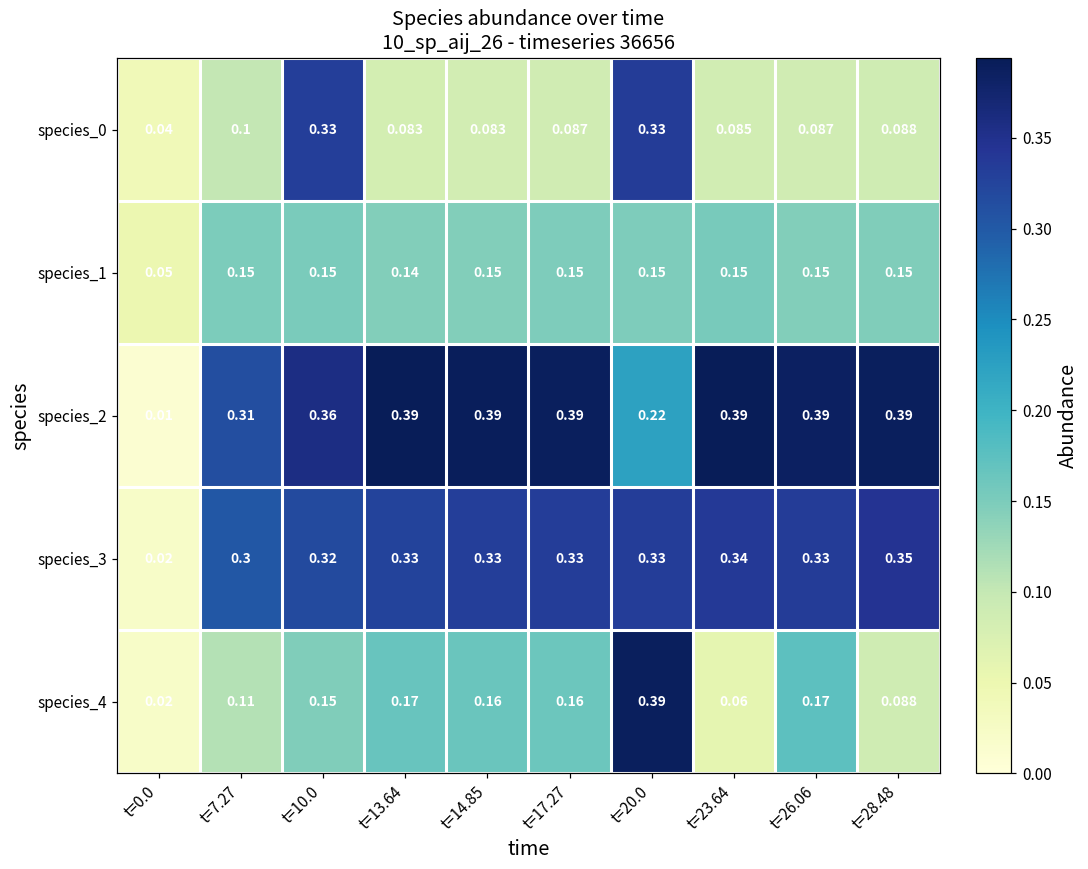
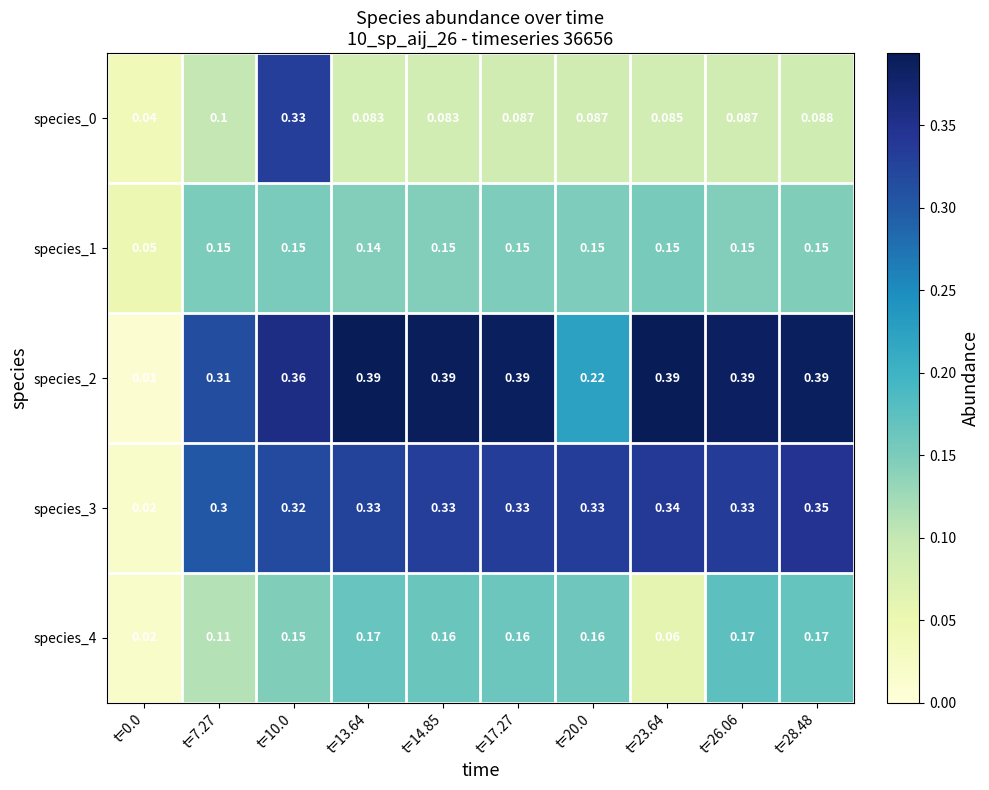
  {
    "species_0": {
      "t=0.0": 0.04,
      "t=7.27": 0.1,
      "t=10.0": 0.33,
      "t=13.64": 0.083,
      "t=14.85": 0.083,
      "t=17.27": 0.087,
-     "t=20.0": 0.33,
+     "t=20.0": 0.087,
      "t=23.64": 0.085,
      "t=26.06": 0.087,
      "t=28.48": 0.088
    },
    "species_1": {
      "t=0.0": 0.05,
      "t=7.27": 0.15,
      "t=10.0": 0.15,
      "t=13.64": 0.14,
      "t=14.85": 0.15,
      "t=17.27": 0.15,
      "t=20.0": 0.15,
      "t=23.64": 0.15,
      "t=26.06": 0.15,
      "t=28.48": 0.15
    },
    "species_2": {
      "t=7.27": 0.31,
      "t=10.0": 0.36,
      "t=13.64": 0.39,
      "t=14.85": 0.39,
      "t=17.27": 0.39,
      "t=20.0": 0.22,
      "t=23.64": 0.39,
      "t=26.06": 0.39,
      "t=28.48": 0.39
    },
    "species_3": {
      "t=0.0": 0.02,
      "t=7.27": 0.3,
      "t=10.0": 0.32,
      "t=13.64": 0.33,
      "t=14.85": 0.33,
      "t=17.27": 0.33,
      "t=20.0": 0.33,
      "t=23.64": 0.34,
      "t=26.06": 0.33,
      "t=28.48": 0.35
    },
    "species_4": {
      "t=0.0": 0.02,
      "t=7.27": 0.11,
      "t=10.0": 0.15,
      "t=13.64": 0.17,
      "t=14.85": 0.16,
      "t=17.27": 0.16,
-     "t=20.0": 0.39,
+     "t=20.0": 0.16,
      "t=23.64": 0.06,
      "t=26.06": 0.17,
-     "t=28.48": 0.088
+     "t=28.48": 0.17
    }
  }
